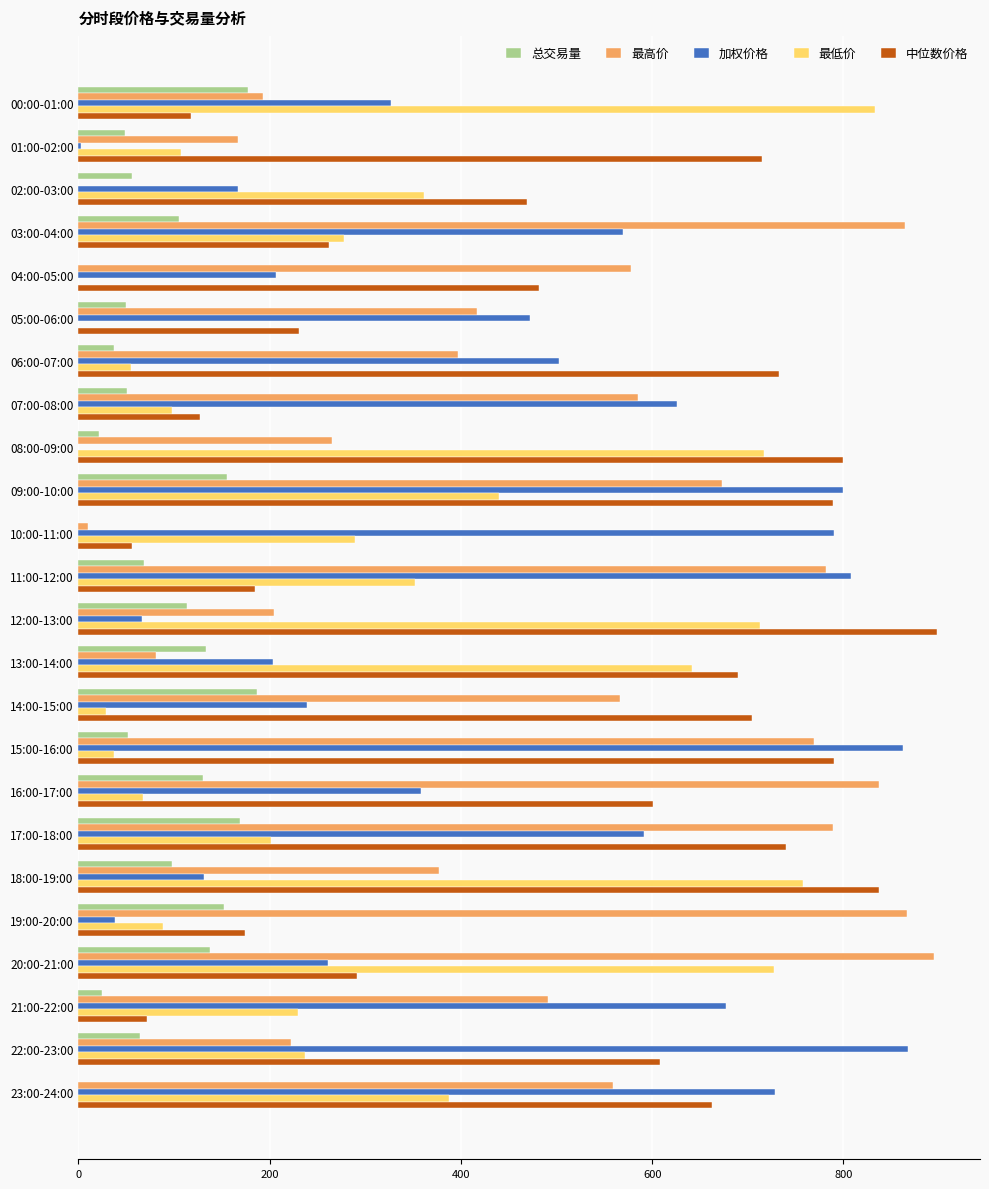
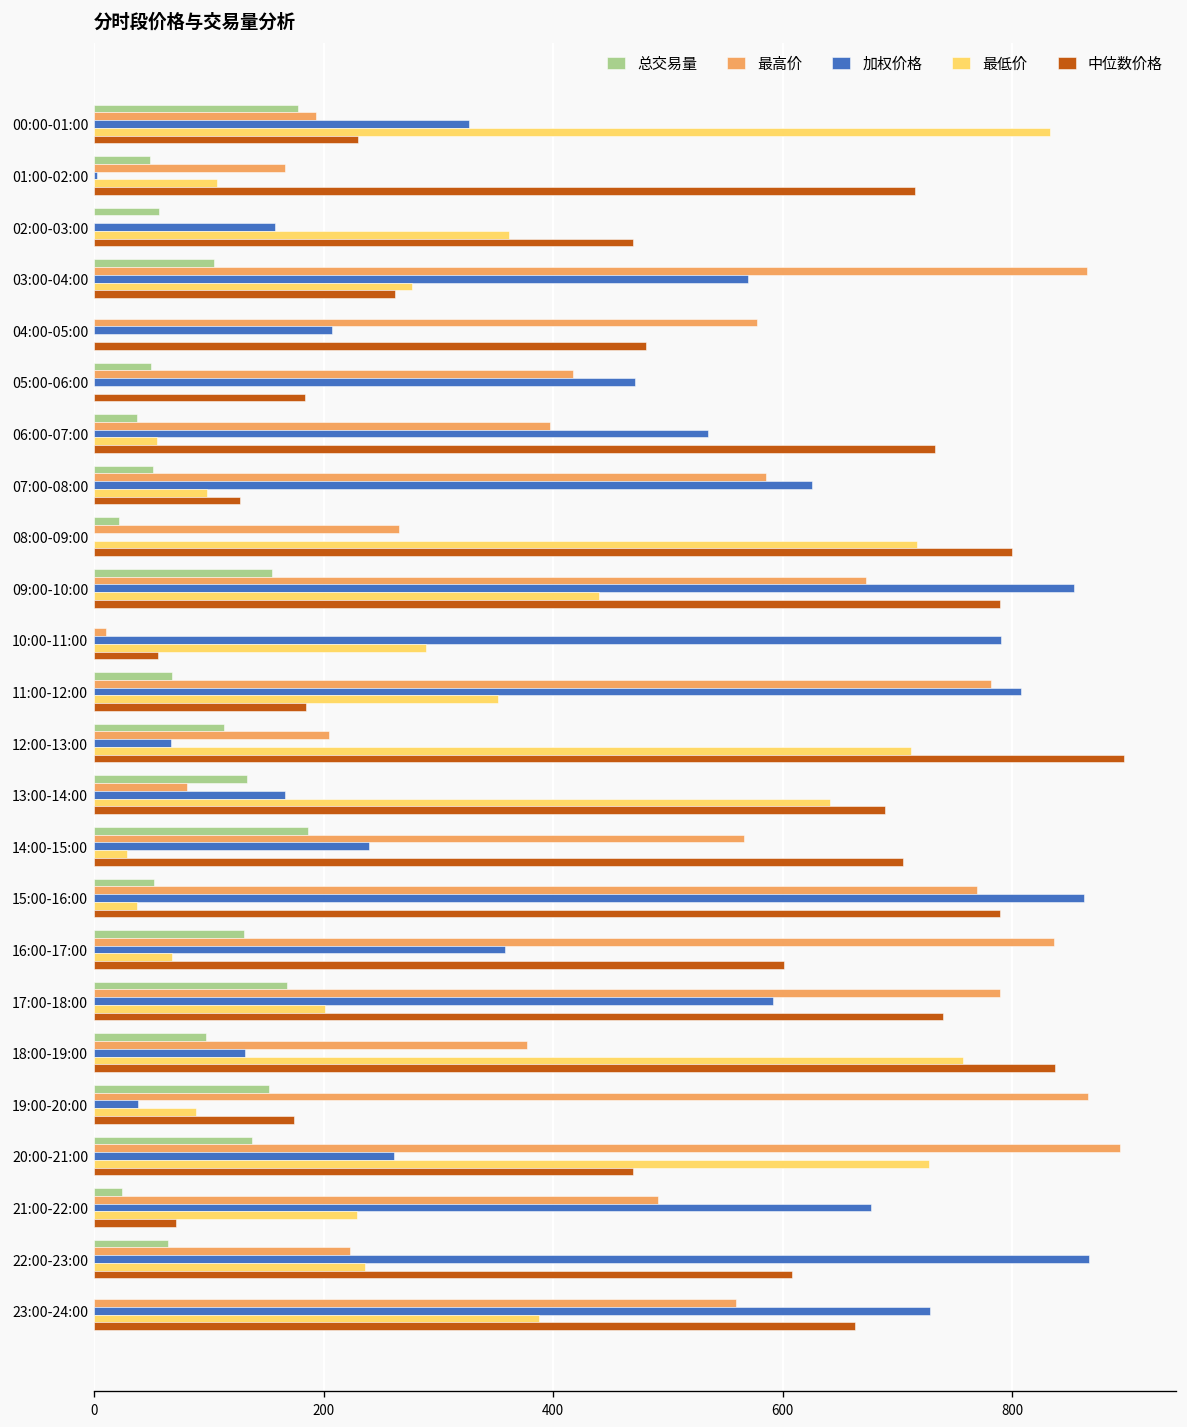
  {
    "总交易量": {
      "00:00-01:00": 180,
      "01:00-02:00": 50,
      "02:00-03:00": 60,
      "03:00-04:00": 100,
      "04:00-05:00": 0,
      "05:00-06:00": 50,
      "06:00-07:00": 40,
      "07:00-08:00": 50,
      "08:00-09:00": 20,
      "09:00-10:00": 160,
      "10:00-11:00": 0,
      "11:00-12:00": 70,
      "12:00-13:00": 110,
      "13:00-14:00": 130,
      "14:00-15:00": 190,
      "15:00-16:00": 50,
      "16:00-17:00": 130,
      "17:00-18:00": 170,
      "18:00-19:00": 100,
      "19:00-20:00": 150,
      "20:00-21:00": 140,
      "21:00-22:00": 20,
      "22:00-23:00": 60,
      "23:00-24:00": 0
    },
    "加权价格": {
      "00:00-01:00": 330,
-     "02:00-03:00": 170,
+     "02:00-03:00": 160,
      "03:00-04:00": 570,
      "04:00-05:00": 210,
      "05:00-06:00": 470,
-     "06:00-07:00": 500,
+     "06:00-07:00": 530,
      "07:00-08:00": 630,
      "08:00-09:00": 0,
-     "09:00-10:00": 800,
+     "09:00-10:00": 850,
      "10:00-11:00": 790,
      "11:00-12:00": 810,
      "12:00-13:00": 70,
-     "13:00-14:00": 200,
+     "13:00-14:00": 170,
      "14:00-15:00": 240,
      "15:00-16:00": 860,
      "16:00-17:00": 360,
      "17:00-18:00": 590,
      "18:00-19:00": 130,
      "19:00-20:00": 40,
      "20:00-21:00": 260,
      "21:00-22:00": 680,
      "22:00-23:00": 870,
      "23:00-24:00": 730
    },
    "中位数价格": {
-     "00:00-01:00": 120,
+     "00:00-01:00": 230,
      "01:00-02:00": 720,
      "02:00-03:00": 470,
      "03:00-04:00": 260,
      "04:00-05:00": 480,
-     "05:00-06:00": 230,
+     "05:00-06:00": 180,
      "06:00-07:00": 730,
      "07:00-08:00": 130,
      "08:00-09:00": 800,
      "09:00-10:00": 790,
      "10:00-11:00": 60,
      "11:00-12:00": 180,
      "12:00-13:00": 900,
      "13:00-14:00": 690,
      "14:00-15:00": 700,
      "15:00-16:00": 790,
      "16:00-17:00": 600,
      "17:00-18:00": 740,
      "18:00-19:00": 840,
      "19:00-20:00": 170,
-     "20:00-21:00": 290,
+     "20:00-21:00": 470,
      "21:00-22:00": 70,
      "22:00-23:00": 610,
      "23:00-24:00": 660
    }
  }
